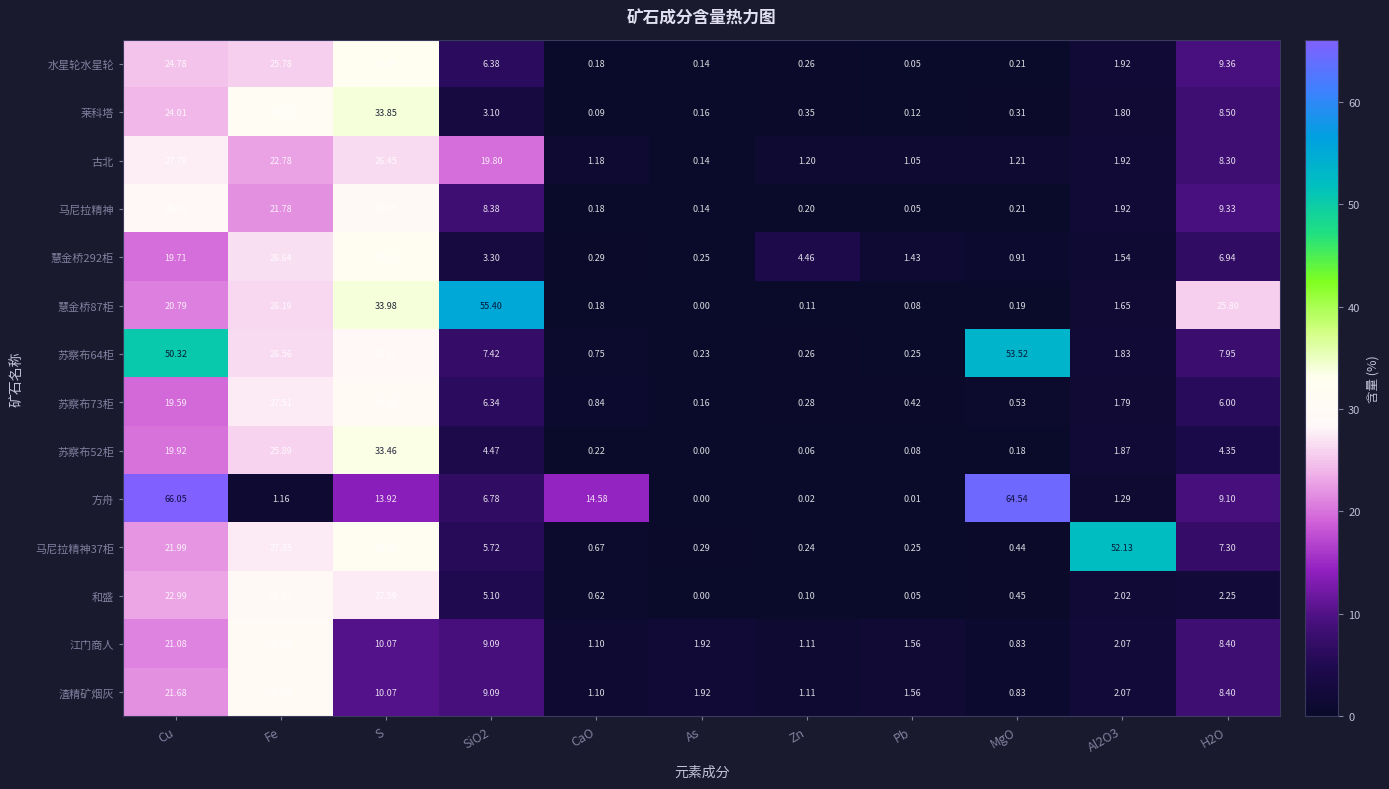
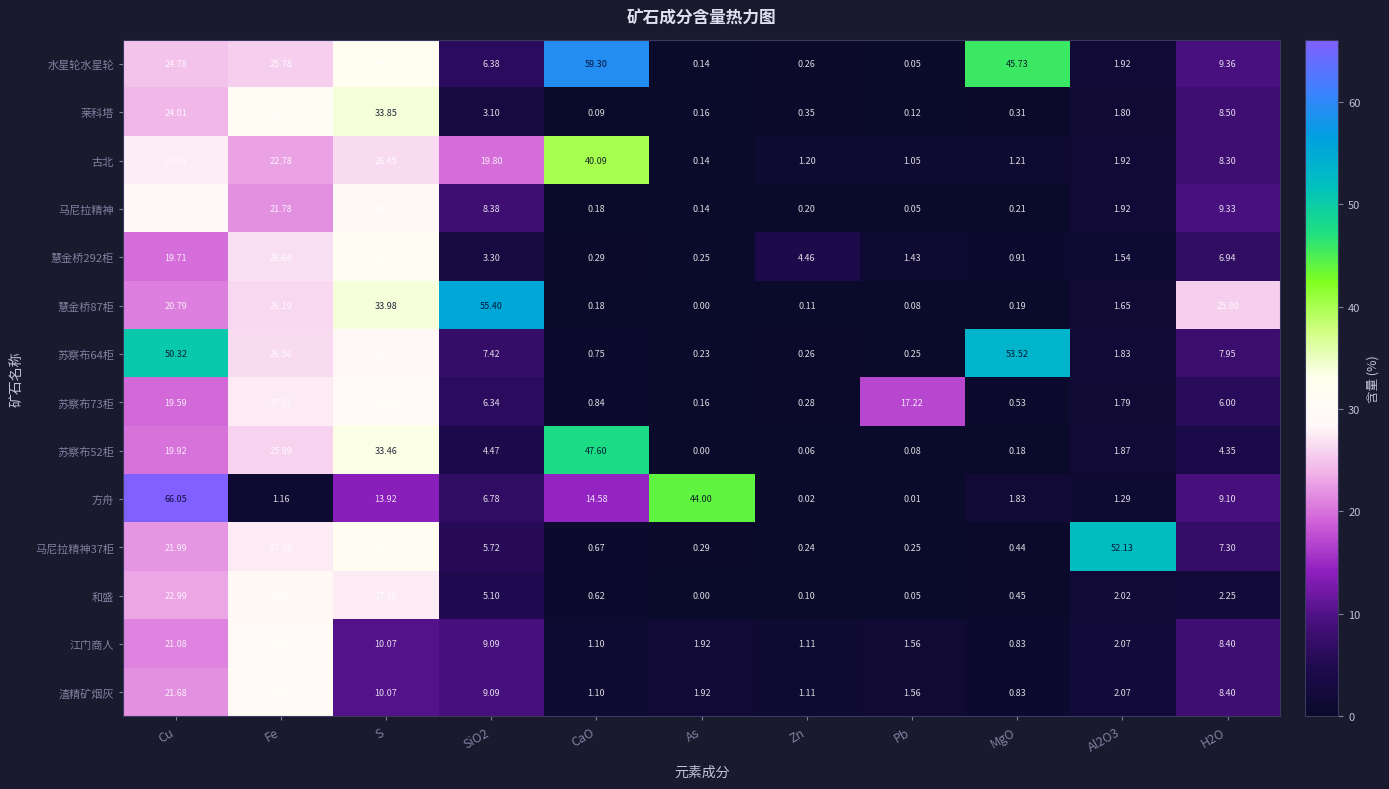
  {
    "水星轮水星轮": {
      "Cu": 24.78,
      "SiO2": 6.38,
-     "CaO": 0.18,
+     "CaO": 59.30,
      "As": 0.14,
      "Zn": 0.26,
      "Pb": 0.05,
-     "MgO": 0.21,
+     "MgO": 45.73,
      "Al2O3": 1.92,
      "H2O": 9.36
    },
    "莱科塔": {
      "Cu": 24.01,
      "S": 33.85,
      "SiO2": 3.10,
      "CaO": 0.09,
      "As": 0.16,
      "Zn": 0.35,
      "Pb": 0.12,
      "MgO": 0.31,
      "Al2O3": 1.80,
      "H2O": 8.50
    },
    "古北": {
      "Fe": 22.78,
      "SiO2": 19.80,
-     "CaO": 1.18,
+     "CaO": 40.09,
      "As": 0.14,
      "Zn": 1.20,
      "Pb": 1.05,
      "MgO": 1.21,
      "Al2O3": 1.92,
      "H2O": 8.30
    },
    "马尼拉精神": {
      "Fe": 21.78,
      "SiO2": 8.38,
      "CaO": 0.18,
      "As": 0.14,
      "Zn": 0.20,
      "Pb": 0.05,
      "MgO": 0.21,
      "Al2O3": 1.92,
      "H2O": 9.33
    },
    "慧金桥292柜": {
      "Cu": 19.71,
      "SiO2": 3.30,
      "CaO": 0.29,
      "As": 0.25,
      "Zn": 4.46,
      "Pb": 1.43,
      "MgO": 0.91,
      "Al2O3": 1.54,
      "H2O": 6.94
    },
    "慧金桥87柜": {
      "Cu": 20.79,
      "S": 33.98,
      "SiO2": 55.40,
      "CaO": 0.18,
      "As": 0.00,
      "Zn": 0.11,
      "Pb": 0.08,
      "MgO": 0.19,
      "Al2O3": 1.65
    },
    "苏察布64柜": {
      "Cu": 50.32,
      "SiO2": 7.42,
      "CaO": 0.75,
      "As": 0.23,
      "Zn": 0.26,
      "Pb": 0.25,
      "MgO": 53.52,
      "Al2O3": 1.83,
      "H2O": 7.95
    },
    "苏察布73柜": {
      "Cu": 19.59,
      "SiO2": 6.34,
      "CaO": 0.84,
      "As": 0.16,
      "Zn": 0.28,
-     "Pb": 0.42,
+     "Pb": 17.22,
      "MgO": 0.53,
      "Al2O3": 1.79,
      "H2O": 6.00
    },
    "苏察布52柜": {
      "Cu": 19.92,
      "S": 33.46,
      "SiO2": 4.47,
-     "CaO": 0.22,
+     "CaO": 47.60,
      "As": 0.00,
      "Zn": 0.06,
      "Pb": 0.08,
      "MgO": 0.18,
      "Al2O3": 1.87,
      "H2O": 4.35
    },
    "方舟": {
      "Cu": 66.05,
      "Fe": 1.16,
      "S": 13.92,
      "SiO2": 6.78,
      "CaO": 14.58,
-     "As": 0.00,
+     "As": 44.00,
      "Zn": 0.02,
      "Pb": 0.01,
-     "MgO": 64.54,
+     "MgO": 1.83,
      "Al2O3": 1.29,
      "H2O": 9.10
    },
    "马尼拉精神37柜": {
      "Cu": 21.99,
      "SiO2": 5.72,
      "CaO": 0.67,
      "As": 0.29,
      "Zn": 0.24,
      "Pb": 0.25,
      "MgO": 0.44,
      "Al2O3": 52.13,
      "H2O": 7.30
    },
    "和盛": {
      "Cu": 22.99,
      "SiO2": 5.10,
      "CaO": 0.62,
      "As": 0.00,
      "Zn": 0.10,
      "Pb": 0.05,
      "MgO": 0.45,
      "Al2O3": 2.02,
      "H2O": 2.25
    },
    "江门商人": {
      "Cu": 21.08,
      "S": 10.07,
      "SiO2": 9.09,
      "CaO": 1.10,
      "As": 1.92,
      "Zn": 1.11,
      "Pb": 1.56,
      "MgO": 0.83,
      "Al2O3": 2.07,
      "H2O": 8.40
    },
    "渣精矿烟灰": {
      "Cu": 21.68,
      "S": 10.07,
      "SiO2": 9.09,
      "CaO": 1.10,
      "As": 1.92,
      "Zn": 1.11,
      "Pb": 1.56,
      "MgO": 0.83,
      "Al2O3": 2.07,
      "H2O": 8.40
    }
  }
